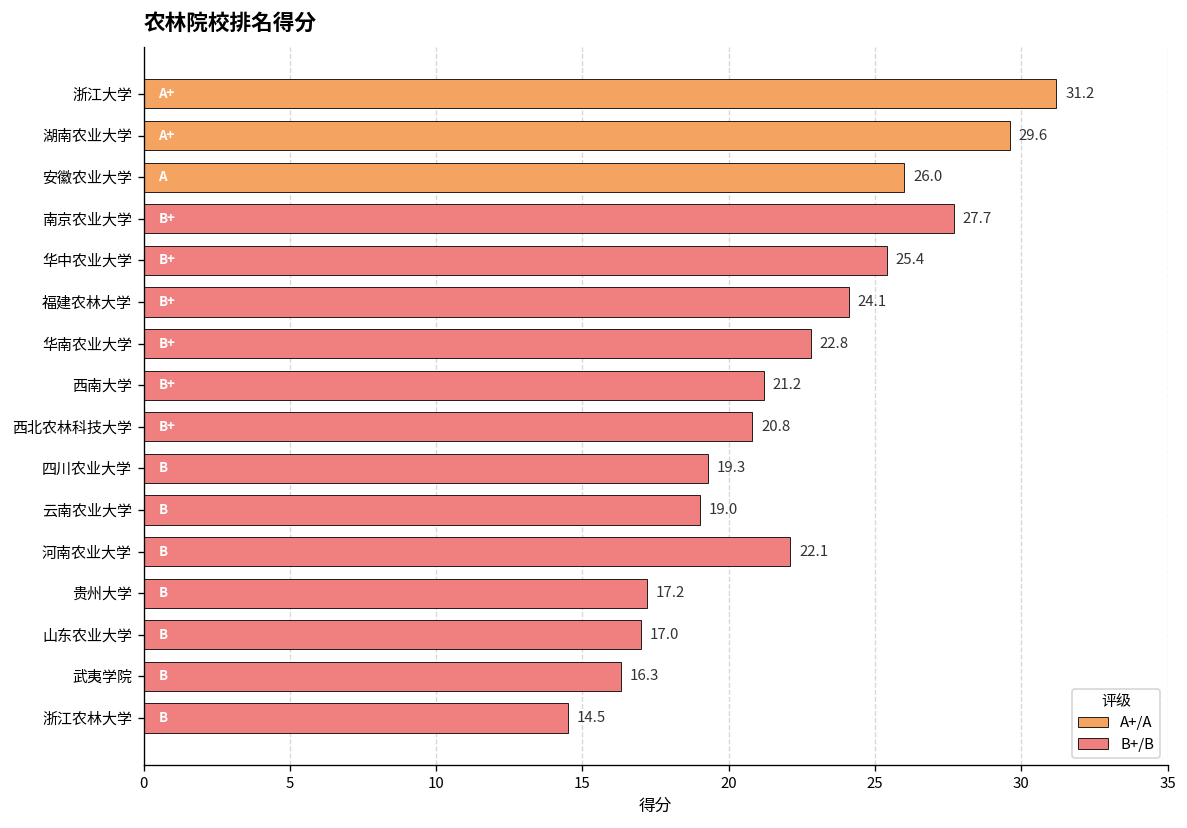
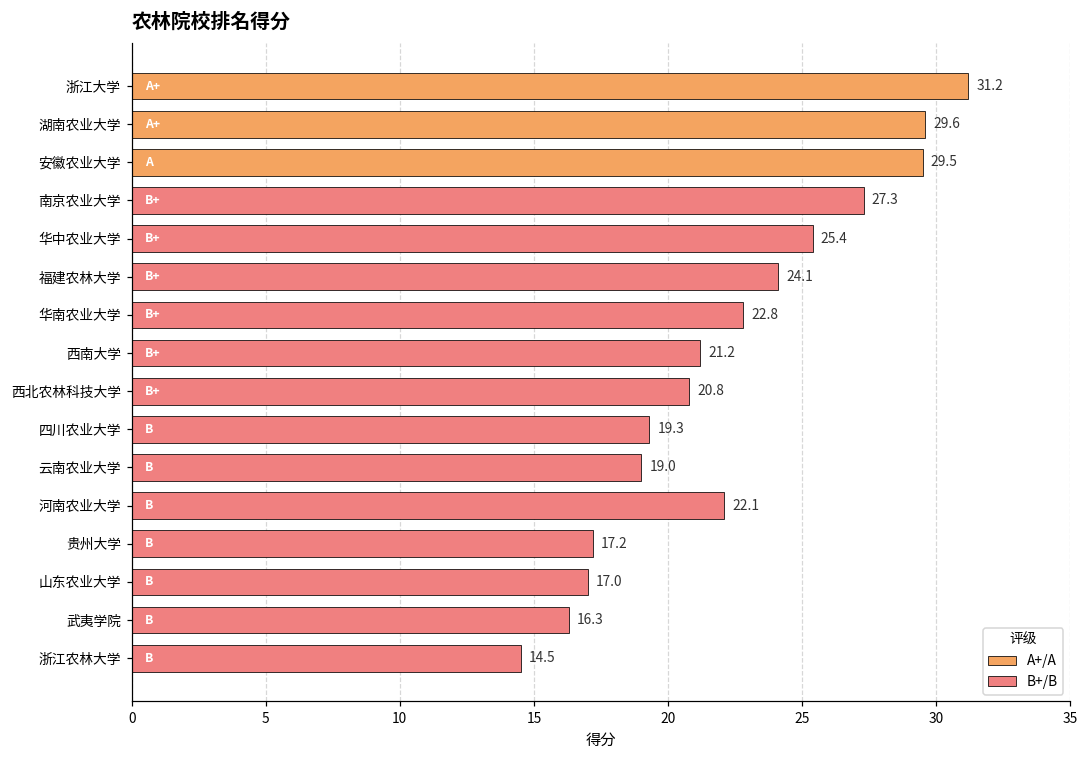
  {
    "浙江大学": 31.2,
    "湖南农业大学": 29.6,
-   "安徽农业大学": 26.0,
-   "南京农业大学": 27.7,
+   "安徽农业大学": 29.5,
+   "南京农业大学": 27.3,
    "华中农业大学": 25.4,
    "福建农林大学": 24.1,
    "华南农业大学": 22.8,
    "西南大学": 21.2,
    "西北农林科技大学": 20.8,
    "四川农业大学": 19.3,
    "云南农业大学": 19.0,
    "河南农业大学": 22.1,
    "贵州大学": 17.2,
    "山东农业大学": 17.0,
    "武夷学院": 16.3,
    "浙江农林大学": 14.5
  }
